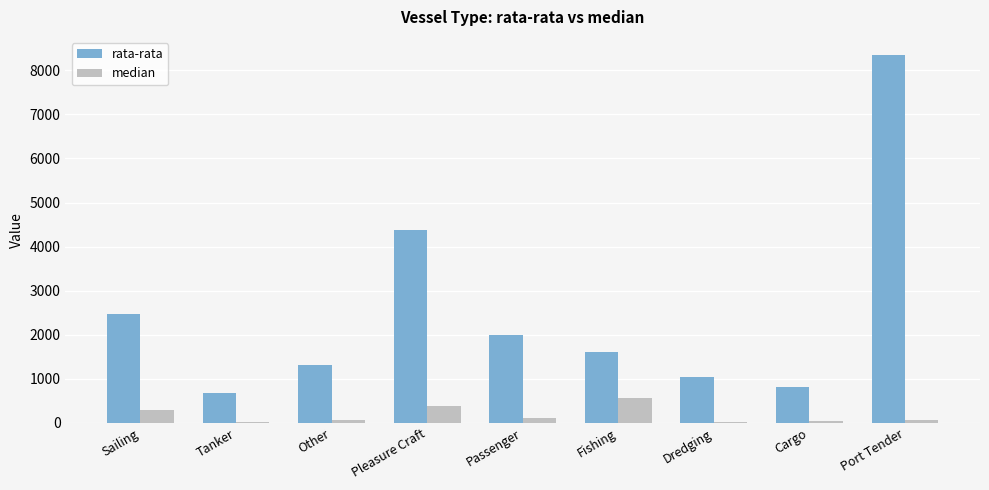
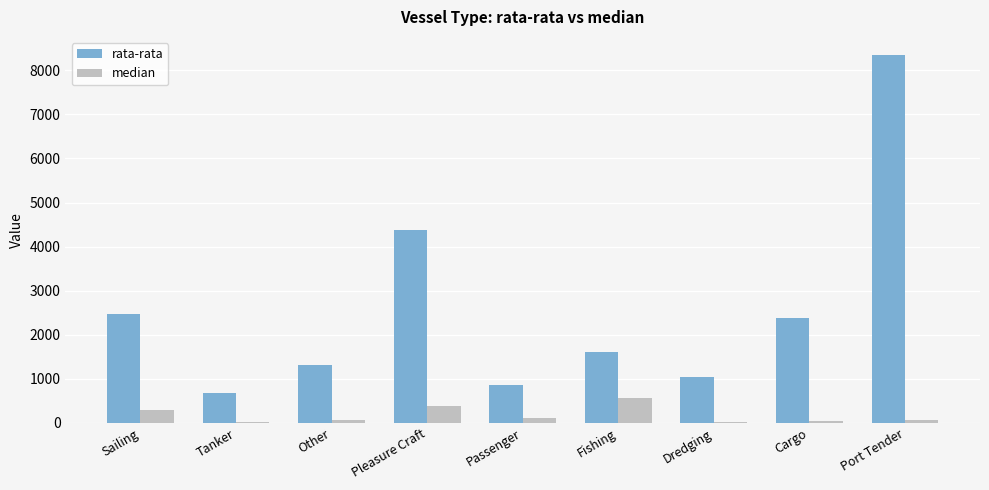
  {
    "rata-rata": {
      "Sailing": 2500,
      "Tanker": 700,
      "Other": 1300,
      "Pleasure Craft": 4400,
-     "Passenger": 2000,
+     "Passenger": 900,
      "Fishing": 1600,
      "Dredging": 1000,
-     "Cargo": 800,
+     "Cargo": 2400,
      "Port Tender": 8300
    },
    "median": {
      "Sailing": 300,
      "Other": 100,
      "Pleasure Craft": 400,
      "Passenger": 100,
      "Fishing": 600,
      "Port Tender": 100
    }
  }
